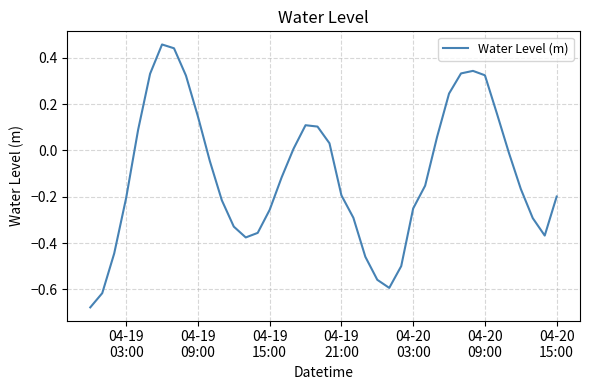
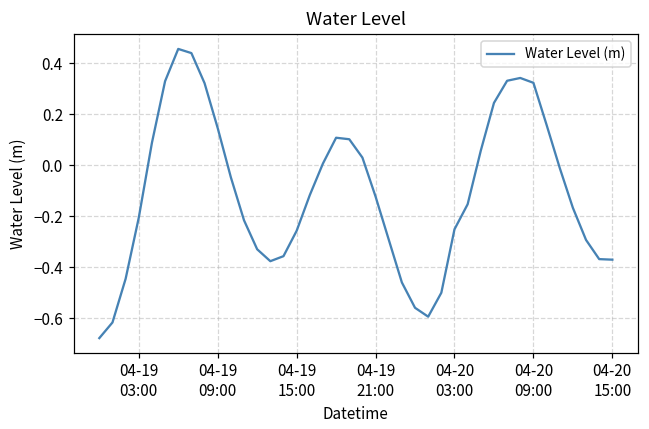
  {
    "04-19 03:00": -0.20,
    "04-19 09:00": 0.15,
    "04-19 15:00": -0.26,
-   "04-19 21:00": -0.19,
+   "04-19 21:00": -0.12,
    "04-20 03:00": -0.25,
    "04-20 09:00": 0.32,
-   "04-20 15:00": -0.20
+   "04-20 15:00": -0.37
  }
